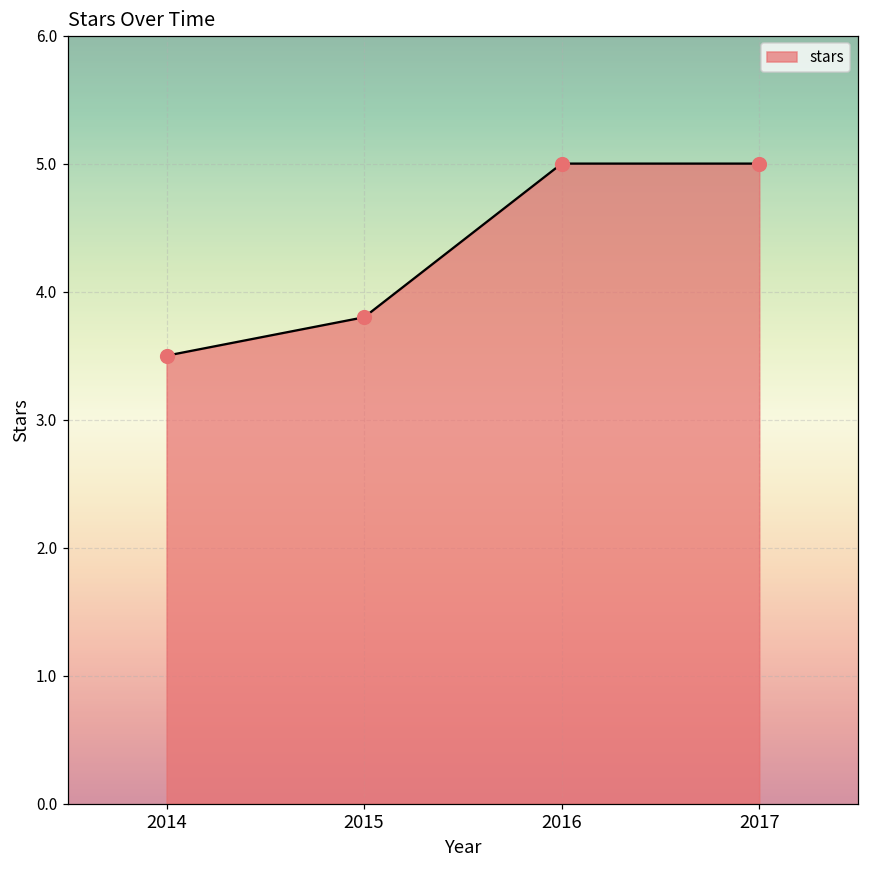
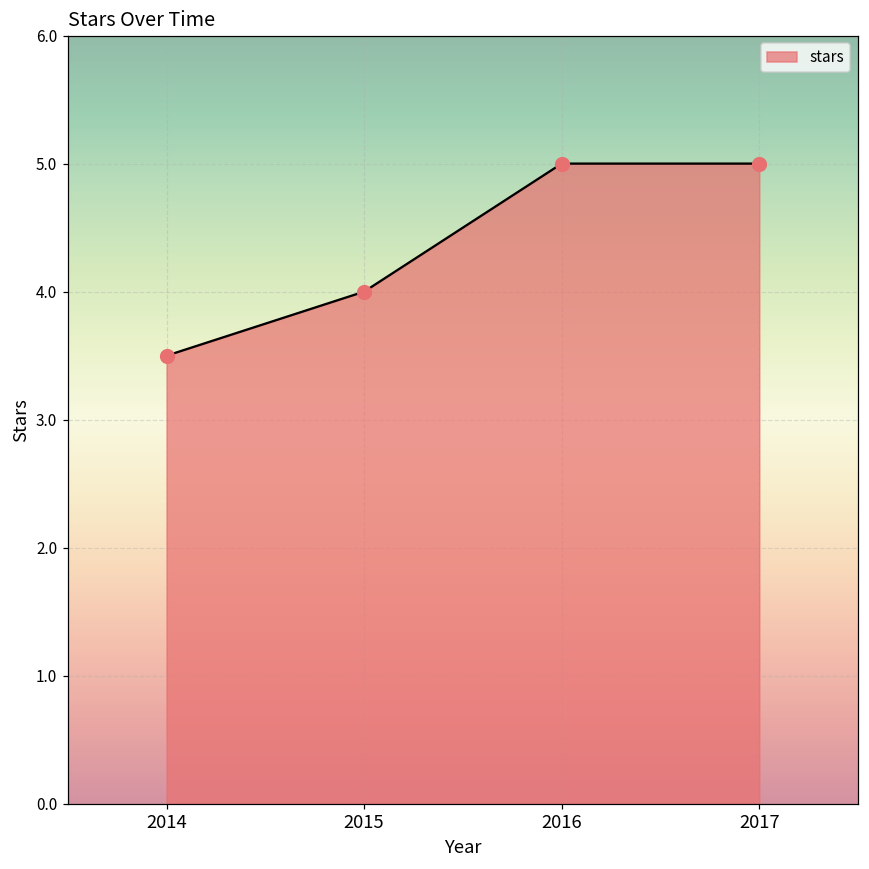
  {
    "2014": 3.5,
-   "2015": 3.8,
+   "2015": 4.0,
    "2016": 5.0,
    "2017": 5.0
  }
